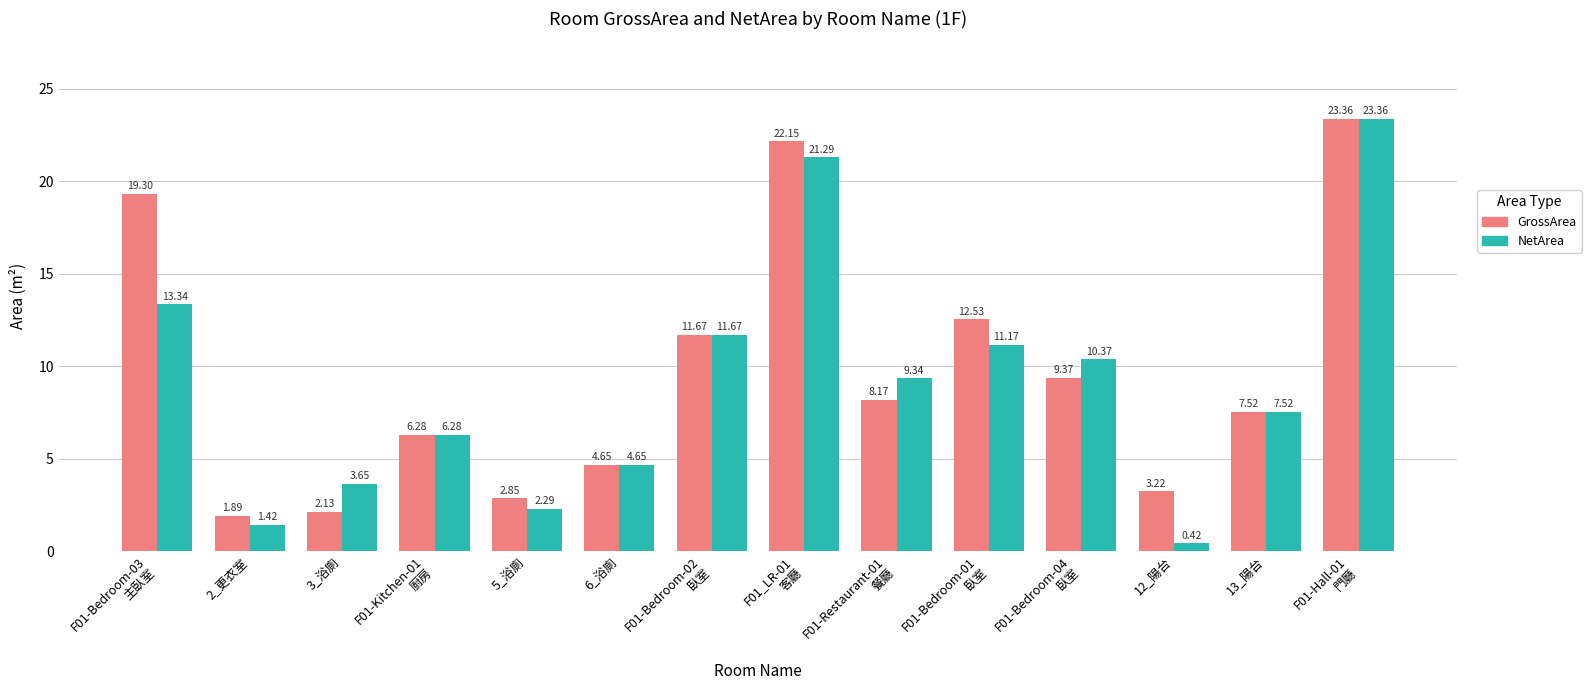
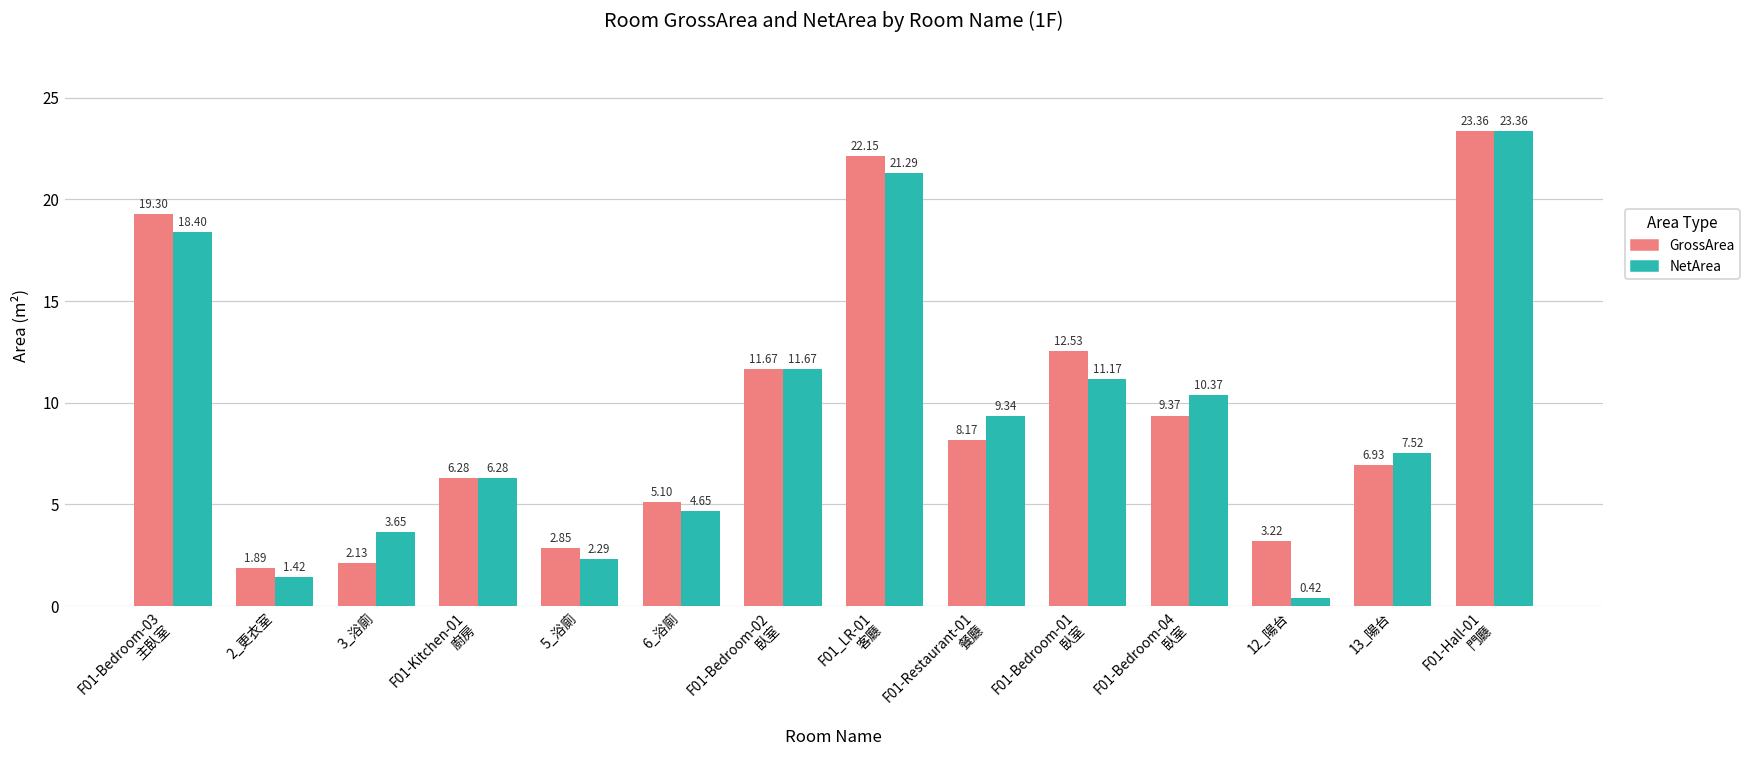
  {
    "GrossArea": {
      "F01-Bedroom-03 主臥室": 19.30,
      "2_更衣室": 1.89,
      "3_浴廁": 2.13,
      "F01-Kitchen-01 廚房": 6.28,
      "5_浴廁": 2.85,
-     "6_浴廁": 4.65,
+     "6_浴廁": 5.10,
      "F01-Bedroom-02 臥室": 11.67,
      "F01_LR-01 客廳": 22.15,
      "F01-Restaurant-01 餐廳": 8.17,
      "F01-Bedroom-01 臥室": 12.53,
      "F01-Bedroom-04 臥室": 9.37,
      "12_陽台": 3.22,
-     "13_陽台": 7.52,
+     "13_陽台": 6.93,
      "F01-Hall-01 門廳": 23.36
    },
    "NetArea": {
-     "F01-Bedroom-03 主臥室": 13.34,
+     "F01-Bedroom-03 主臥室": 18.40,
      "2_更衣室": 1.42,
      "3_浴廁": 3.65,
      "F01-Kitchen-01 廚房": 6.28,
      "5_浴廁": 2.29,
      "6_浴廁": 4.65,
      "F01-Bedroom-02 臥室": 11.67,
      "F01_LR-01 客廳": 21.29,
      "F01-Restaurant-01 餐廳": 9.34,
      "F01-Bedroom-01 臥室": 11.17,
      "F01-Bedroom-04 臥室": 10.37,
      "12_陽台": 0.42,
      "13_陽台": 7.52,
      "F01-Hall-01 門廳": 23.36
    }
  }
